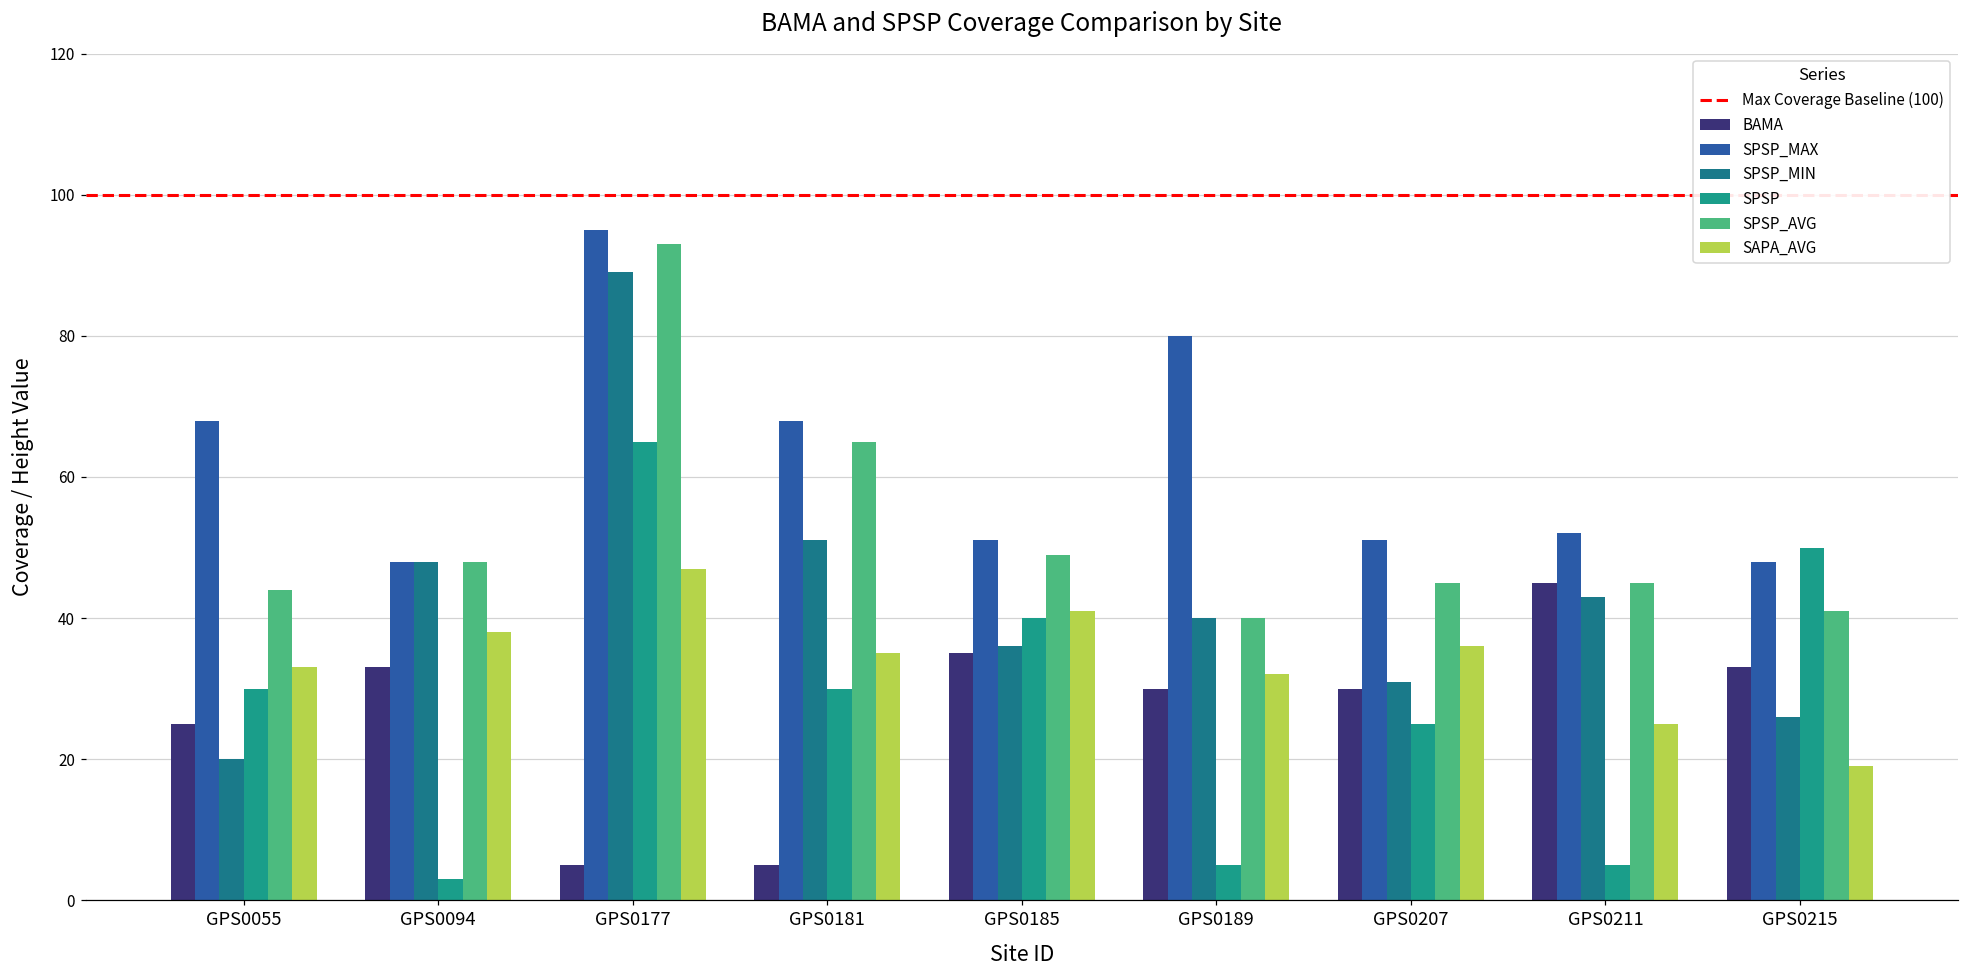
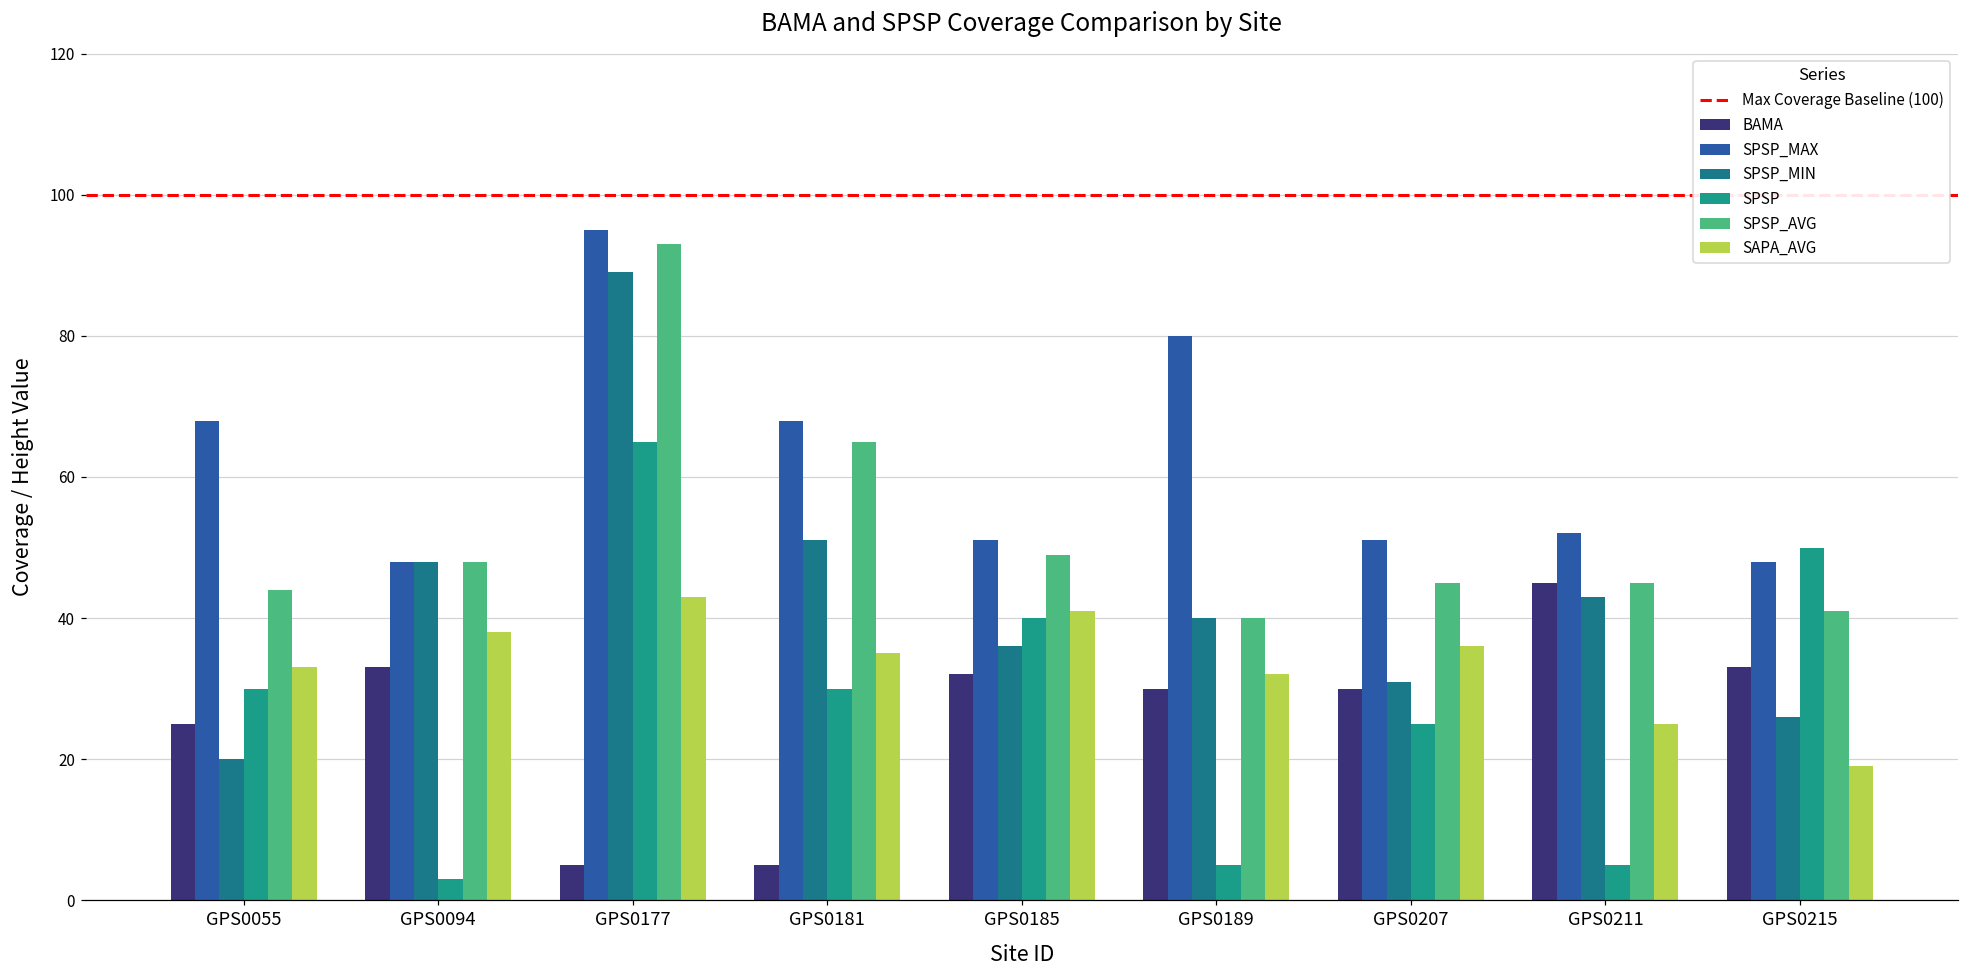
  {
    "BAMA": {
      "GPS0055": 25,
      "GPS0094": 33,
      "GPS0177": 5,
      "GPS0181": 5,
-     "GPS0185": 35,
+     "GPS0185": 32,
      "GPS0189": 30,
      "GPS0207": 30,
      "GPS0211": 45,
      "GPS0215": 33
    },
    "SAPA_AVG": {
      "GPS0055": 33,
      "GPS0094": 38,
-     "GPS0177": 47,
+     "GPS0177": 43,
      "GPS0181": 35,
      "GPS0185": 41,
      "GPS0189": 32,
      "GPS0207": 36,
      "GPS0211": 25,
      "GPS0215": 19
    }
  }
